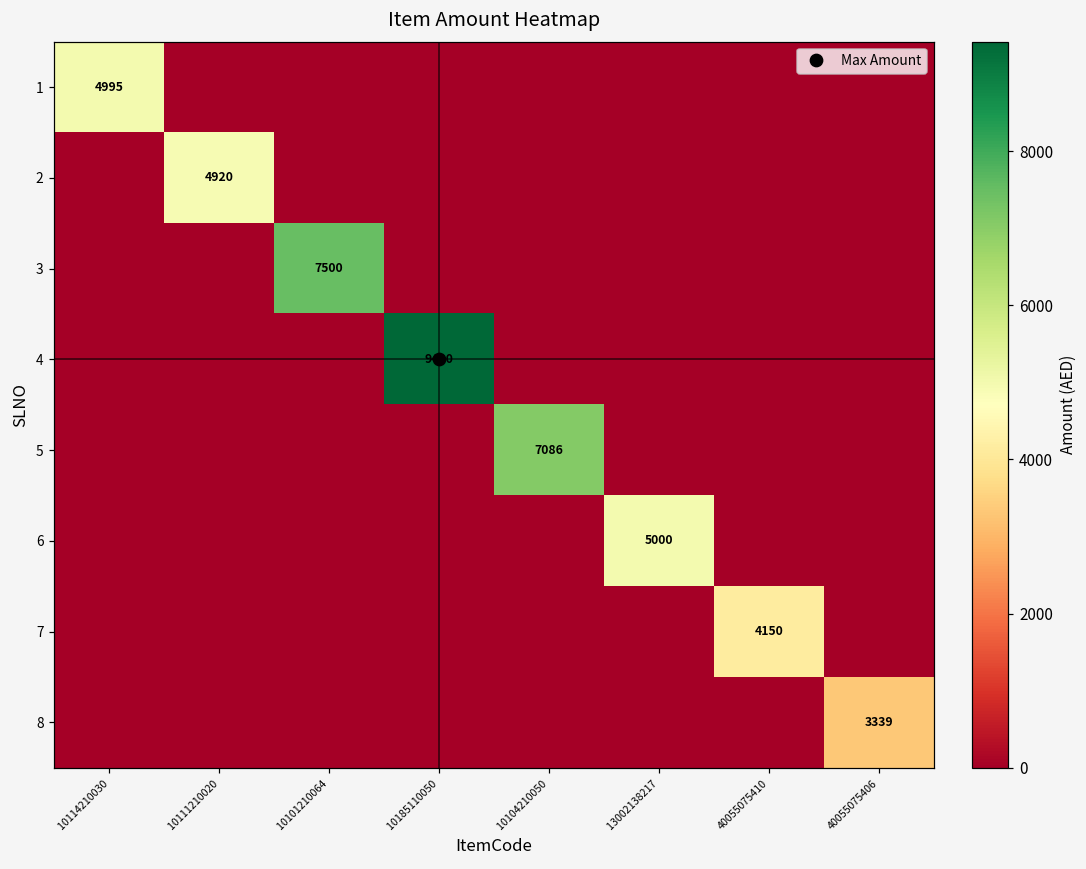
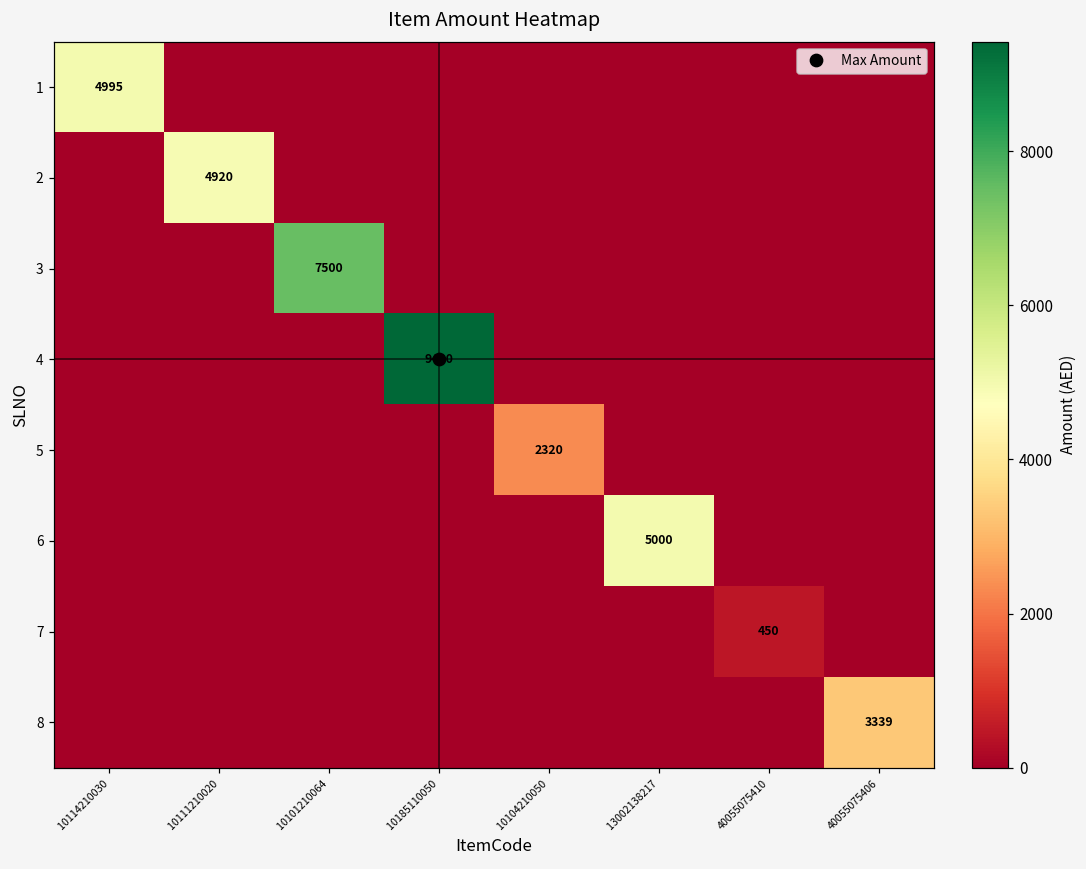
  {
    "1": {
      "10114210030": 4995
    },
    "2": {
      "10111210020": 4920
    },
    "3": {
      "10101210064": 7500
    },
    "5": {
-     "10104210050": 7086
+     "10104210050": 2320
    },
    "6": {
      "13002138217": 5000
    },
    "7": {
-     "40055075410": 4150
+     "40055075410": 450
    },
    "8": {
      "40055075406": 3339
    }
  }
